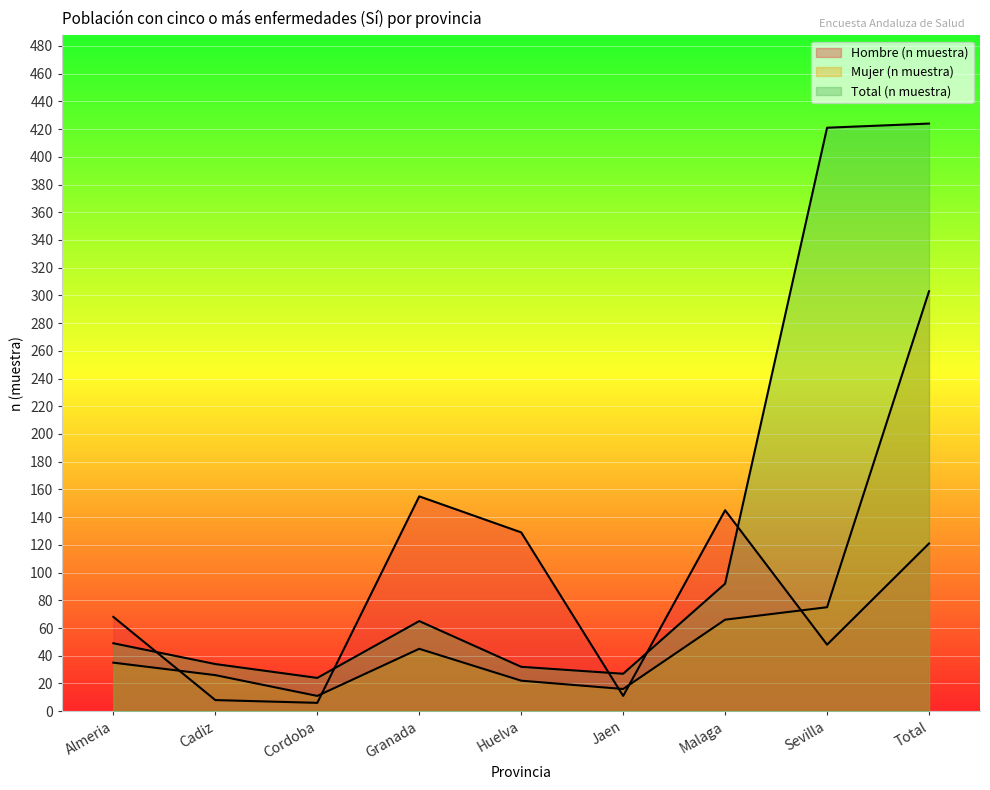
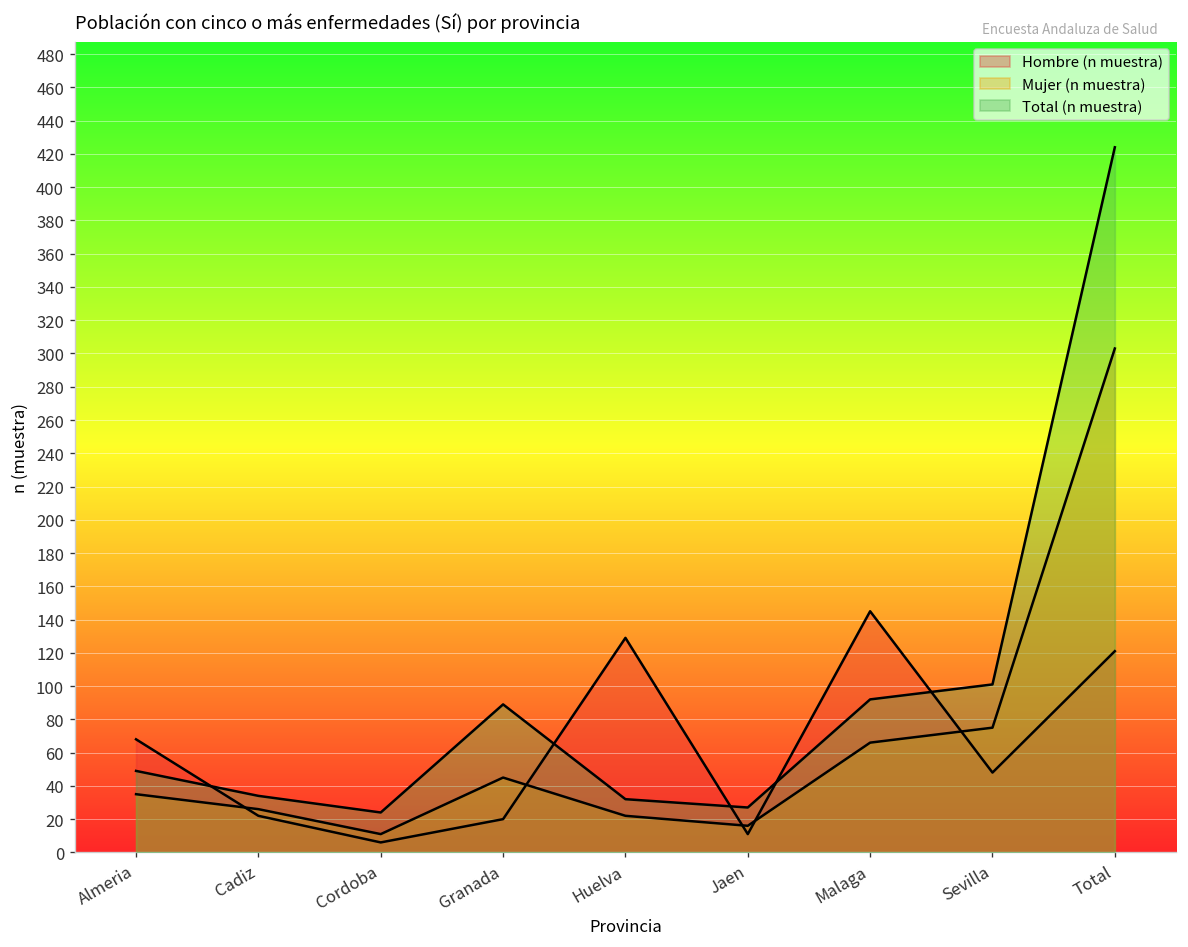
  {
    "Hombre (n muestra)": {
      "Almeria": 68,
-     "Cadiz": 8,
+     "Cadiz": 22,
      "Cordoba": 6,
-     "Granada": 155,
+     "Granada": 20,
      "Huelva": 129,
      "Jaen": 11,
      "Malaga": 145,
      "Sevilla": 48,
      "Total": 121
    },
    "Mujer (n muestra)": {
      "Almeria": 35,
      "Cadiz": 26,
      "Cordoba": 11,
      "Granada": 45,
      "Huelva": 22,
      "Jaen": 16,
      "Malaga": 66,
      "Sevilla": 75,
      "Total": 303
    },
    "Total (n muestra)": {
      "Almeria": 49,
      "Cadiz": 34,
      "Cordoba": 24,
-     "Granada": 65,
+     "Granada": 89,
      "Huelva": 32,
      "Jaen": 27,
      "Malaga": 92,
-     "Sevilla": 421,
+     "Sevilla": 101,
      "Total": 424
    }
  }
